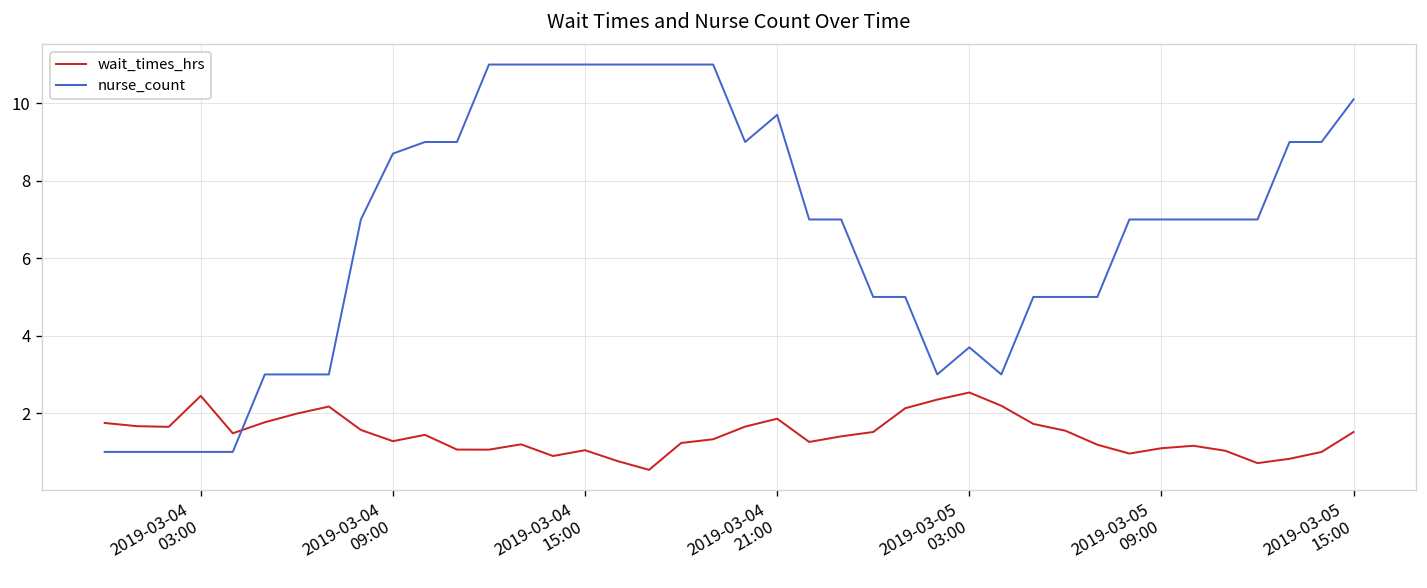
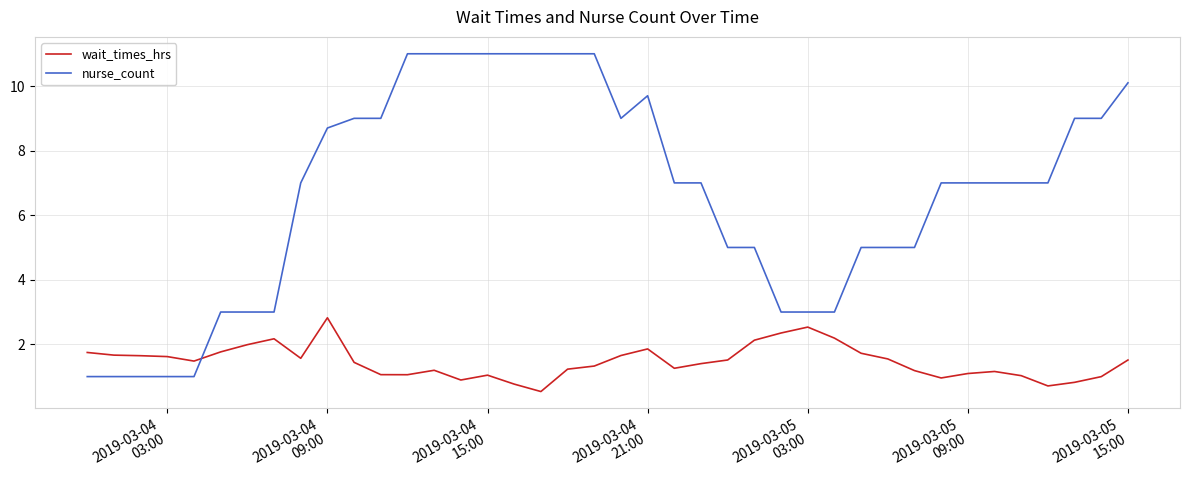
  {
    "wait_times_hrs": {
-     "2019-03-04 03:00": 2.4,
-     "2019-03-04 09:00": 1.3,
+     "2019-03-04 03:00": 1.6,
+     "2019-03-04 09:00": 2.8,
      "2019-03-04 15:00": 1.0,
      "2019-03-04 21:00": 1.9,
      "2019-03-05 03:00": 2.5,
      "2019-03-05 09:00": 1.1,
      "2019-03-05 15:00": 1.5
    },
    "nurse_count": {
      "2019-03-04 03:00": 1.0,
      "2019-03-04 09:00": 8.7,
      "2019-03-04 15:00": 11.0,
      "2019-03-04 21:00": 9.7,
-     "2019-03-05 03:00": 3.7,
+     "2019-03-05 03:00": 3.0,
      "2019-03-05 09:00": 7.0,
      "2019-03-05 15:00": 10.1
    }
  }
